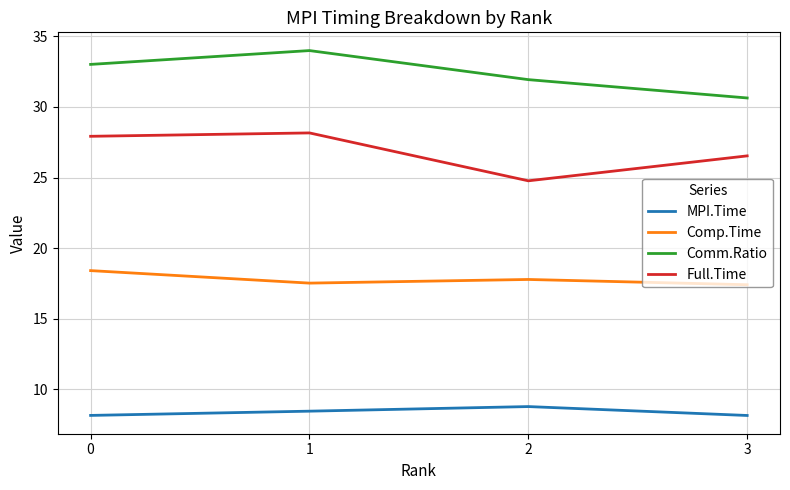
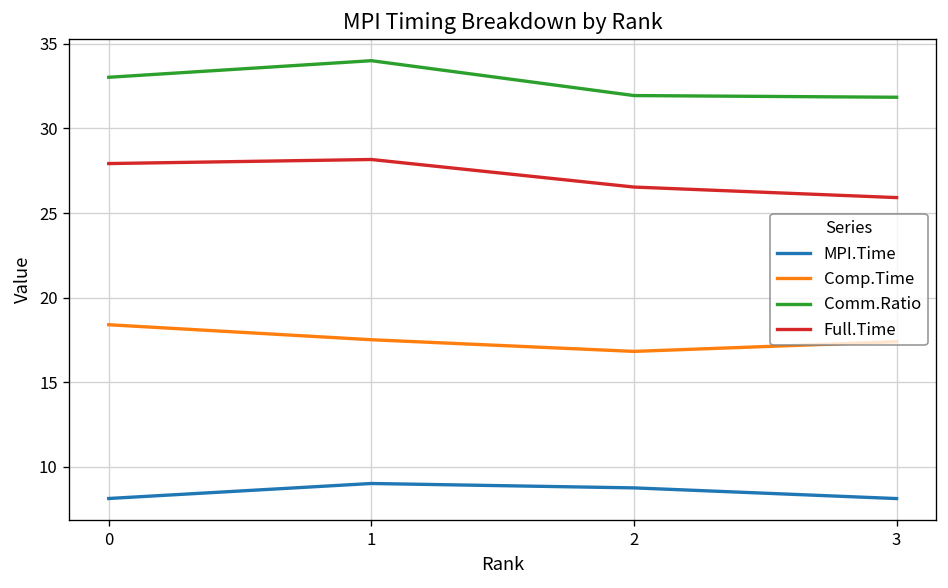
  {
    "MPI.Time": {
      "0": 8.1,
-     "1": 8.4,
+     "1": 9.0,
      "2": 8.8,
      "3": 8.1
    },
    "Comp.Time": {
      "0": 18.4,
      "1": 17.5,
-     "2": 17.8
+     "2": 16.8
    },
    "Comm.Ratio": {
      "0": 33.0,
      "1": 34.0,
      "2": 31.9,
-     "3": 30.6
+     "3": 31.8
    },
    "Full.Time": {
      "0": 27.9,
      "1": 28.2,
-     "2": 24.8,
-     "3": 26.5
+     "2": 26.5,
+     "3": 25.9
    }
  }
